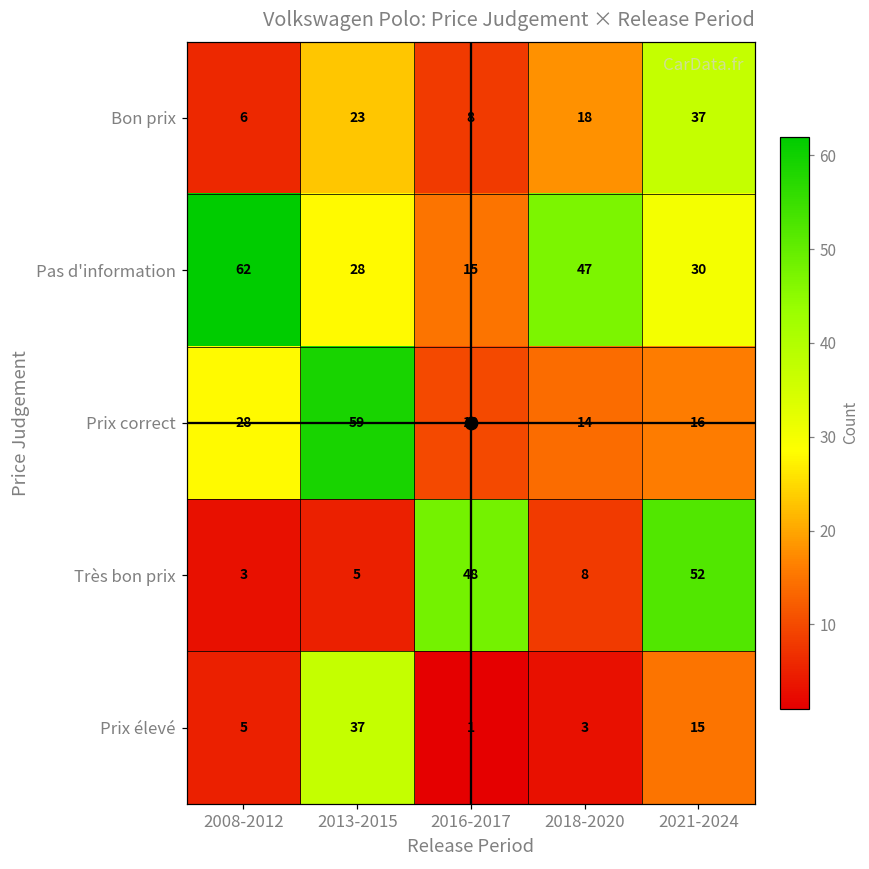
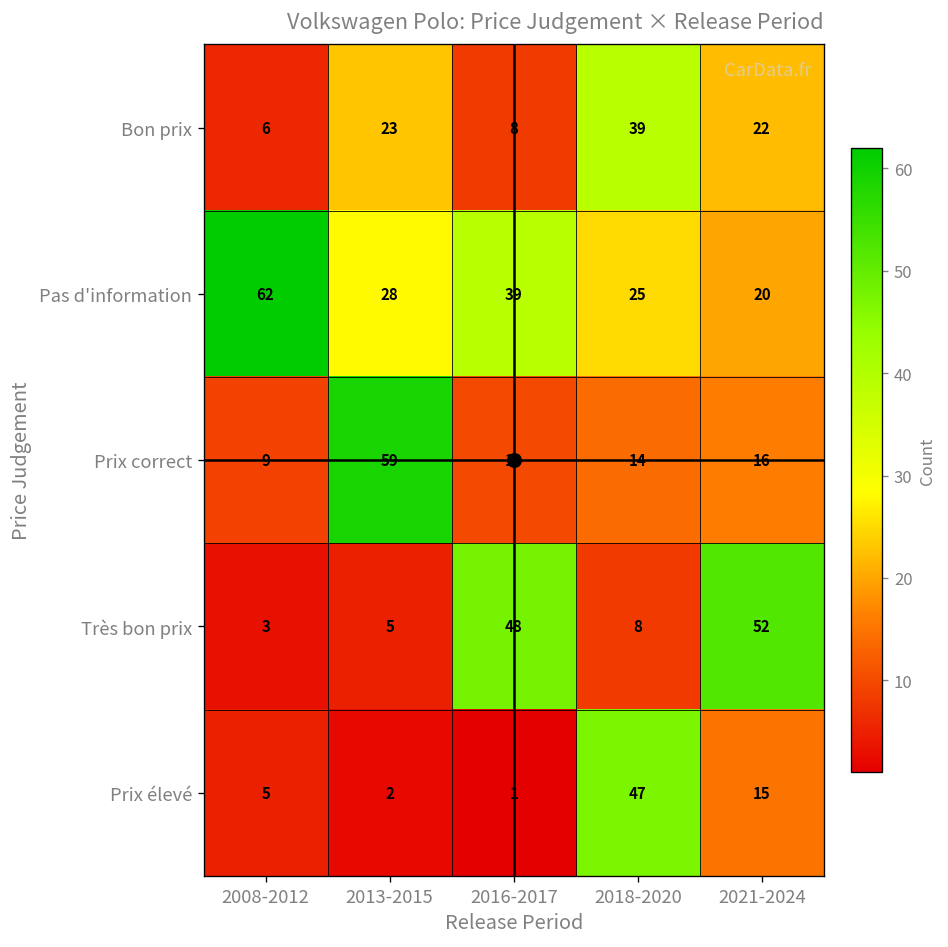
  {
    "Bon prix": {
      "2008-2012": 6,
      "2013-2015": 23,
      "2016-2017": 8,
-     "2018-2020": 18,
-     "2021-2024": 37
+     "2018-2020": 39,
+     "2021-2024": 22
    },
    "Pas d'information": {
      "2008-2012": 62,
      "2013-2015": 28,
-     "2016-2017": 15,
-     "2018-2020": 47,
-     "2021-2024": 30
+     "2016-2017": 39,
+     "2018-2020": 25,
+     "2021-2024": 20
    },
    "Prix correct": {
-     "2008-2012": 28,
+     "2008-2012": 9,
      "2013-2015": 59,
      "2018-2020": 14,
      "2021-2024": 16
    },
    "Très bon prix": {
      "2008-2012": 3,
      "2013-2015": 5,
      "2016-2017": 48,
      "2018-2020": 8,
      "2021-2024": 52
    },
    "Prix élevé": {
      "2008-2012": 5,
-     "2013-2015": 37,
+     "2013-2015": 2,
      "2016-2017": 1,
-     "2018-2020": 3,
+     "2018-2020": 47,
      "2021-2024": 15
    }
  }
